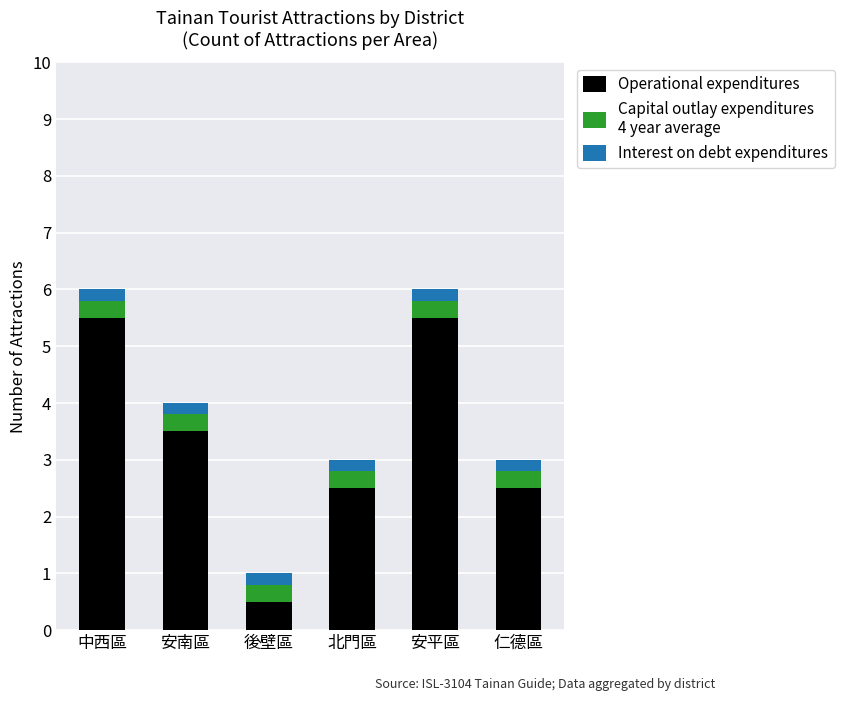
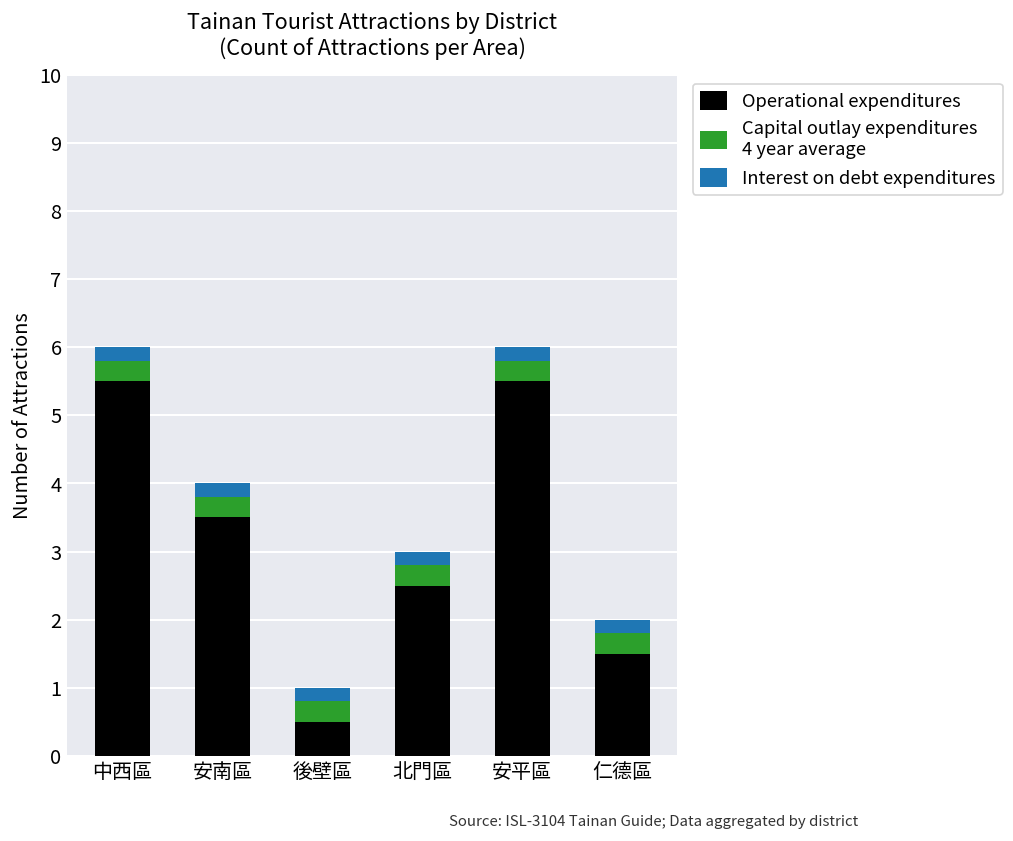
  {
    "Operational expenditures": {
      "中西區": 5.5,
      "安南區": 3.5,
      "後壁區": 0.5,
      "北門區": 2.5,
      "安平區": 5.5,
-     "仁德區": 2.5
+     "仁德區": 1.5
    },
    "Capital outlay expenditures 4 year average": {
      "中西區": 0.3,
      "安南區": 0.3,
      "後壁區": 0.3,
      "北門區": 0.3,
      "安平區": 0.3,
      "仁德區": 0.3
    }
  }
